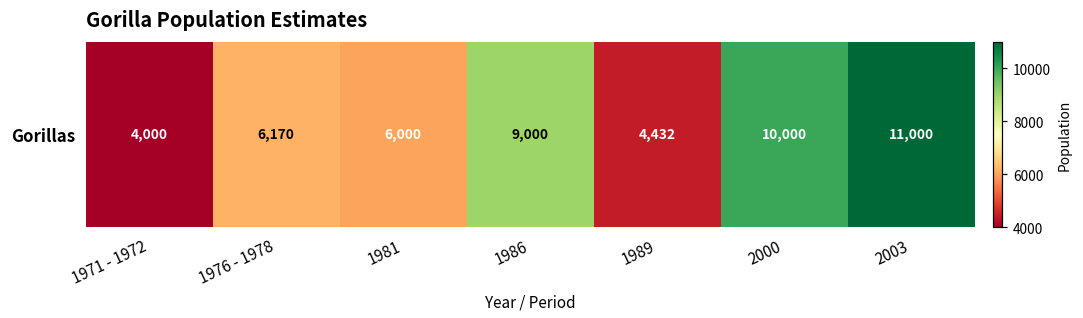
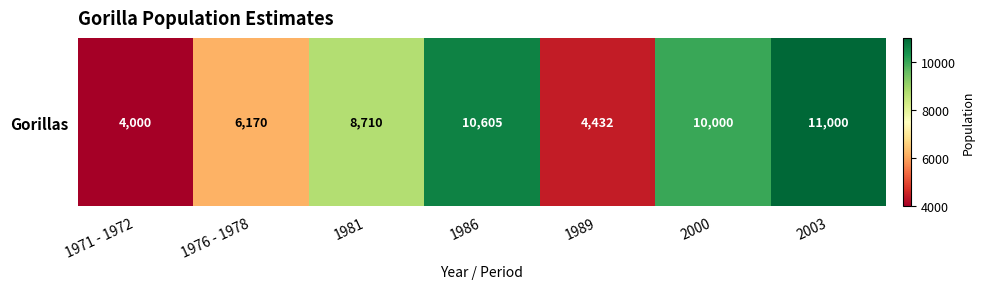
  {
    "Gorillas": {
      "1971 - 1972": "4,000",
      "1976 - 1978": "6,170",
-     "1981": "6,000",
-     "1986": "9,000",
+     "1981": "8,710",
+     "1986": "10,605",
      "1989": "4,432",
      "2000": "10,000",
      "2003": "11,000"
    }
  }
